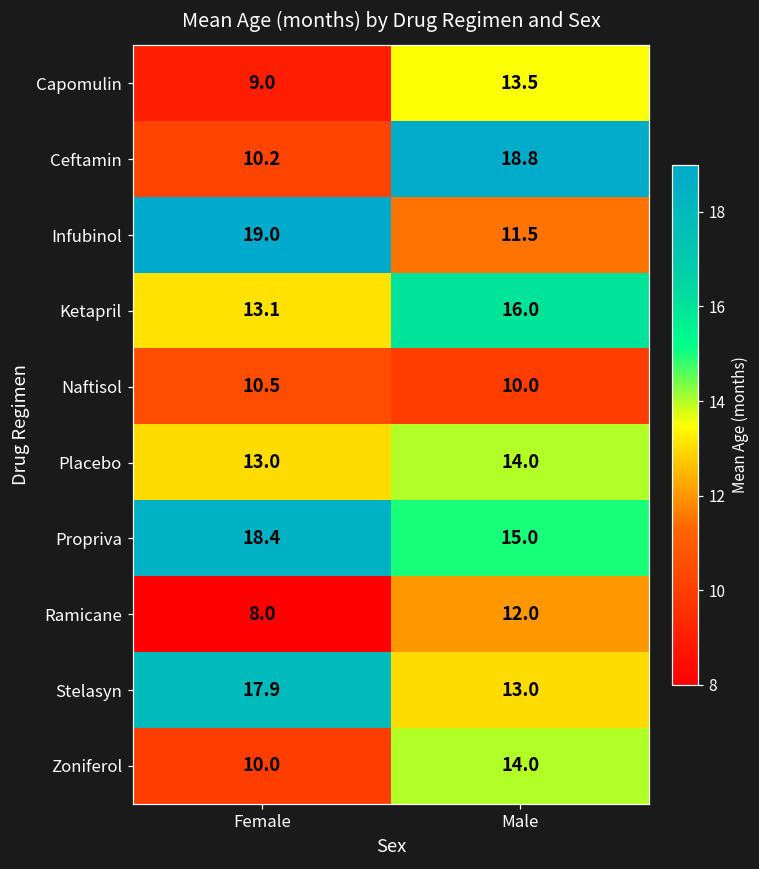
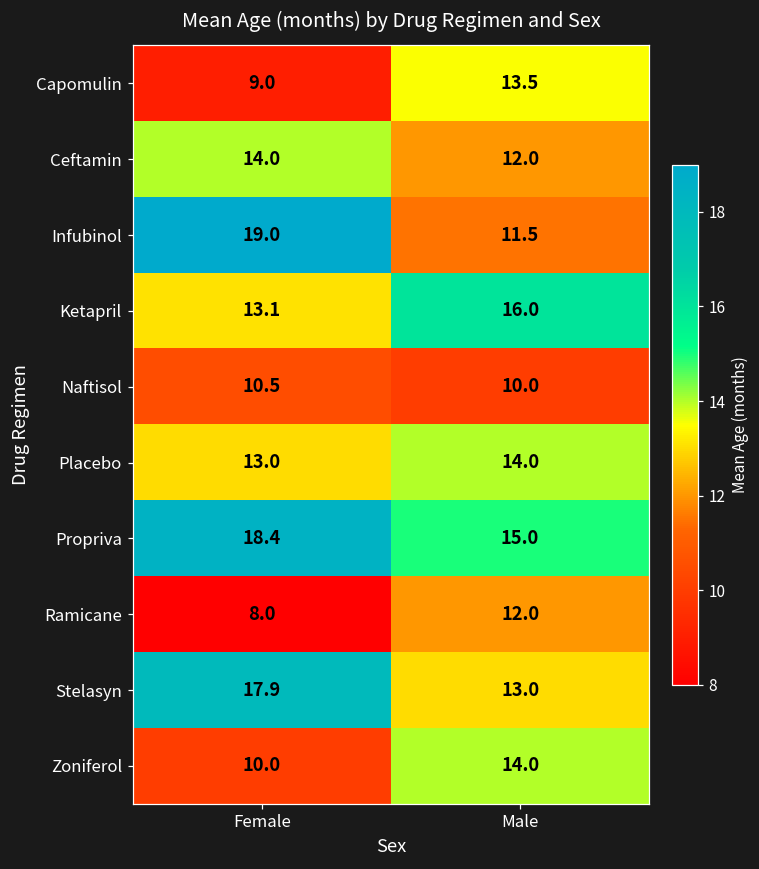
  {
    "Capomulin": {
      "Female": 9.0,
      "Male": 13.5
    },
    "Ceftamin": {
-     "Female": 10.2,
-     "Male": 18.8
+     "Female": 14.0,
+     "Male": 12.0
    },
    "Infubinol": {
      "Female": 19.0,
      "Male": 11.5
    },
    "Ketapril": {
      "Female": 13.1,
      "Male": 16.0
    },
    "Naftisol": {
      "Female": 10.5,
      "Male": 10.0
    },
    "Placebo": {
      "Female": 13.0,
      "Male": 14.0
    },
    "Propriva": {
      "Female": 18.4,
      "Male": 15.0
    },
    "Ramicane": {
      "Female": 8.0,
      "Male": 12.0
    },
    "Stelasyn": {
      "Female": 17.9,
      "Male": 13.0
    },
    "Zoniferol": {
      "Female": 10.0,
      "Male": 14.0
    }
  }
